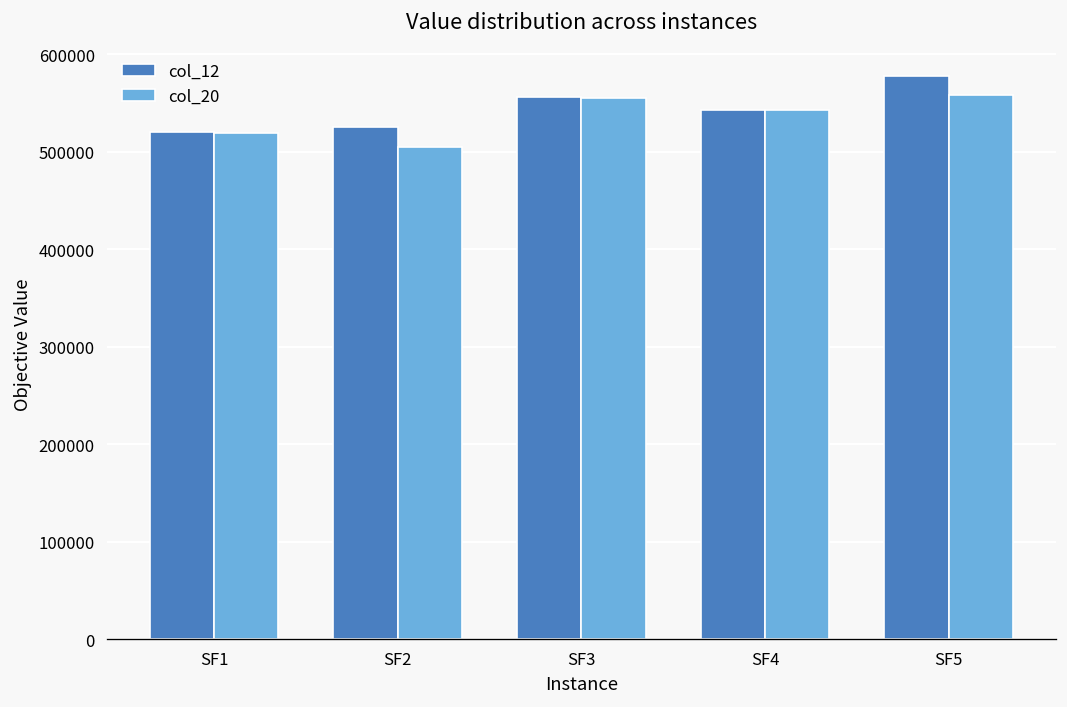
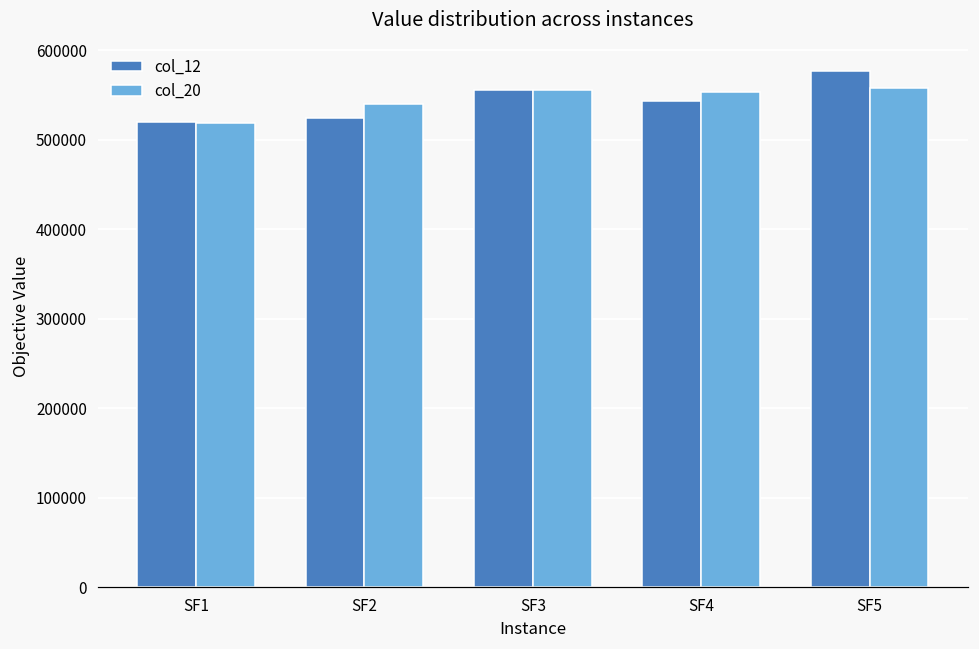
  {
    "col_12": {
      "SF1": 520000,
      "SF2": 530000,
      "SF3": 560000,
      "SF4": 540000,
      "SF5": 580000
    },
    "col_20": {
      "SF1": 520000,
-     "SF2": 500000,
+     "SF2": 540000,
      "SF3": 560000,
-     "SF4": 540000,
+     "SF4": 550000,
      "SF5": 560000
    }
  }
